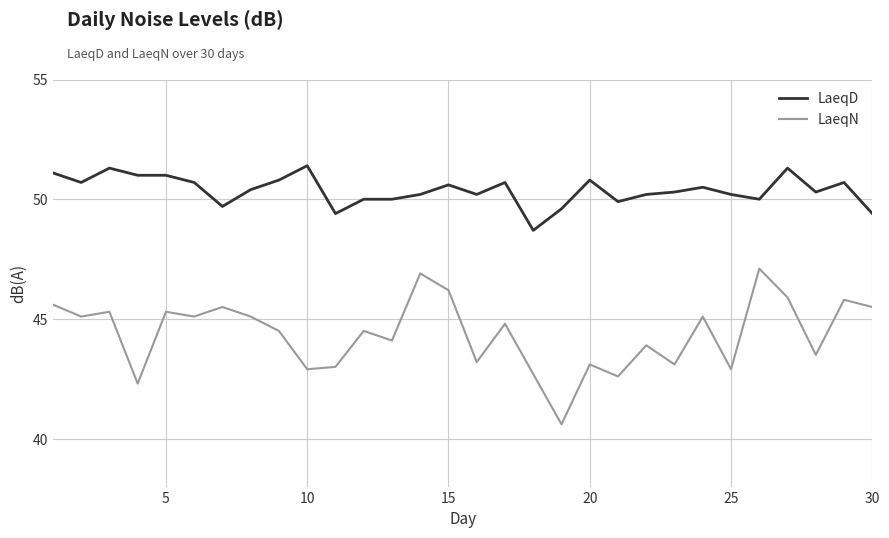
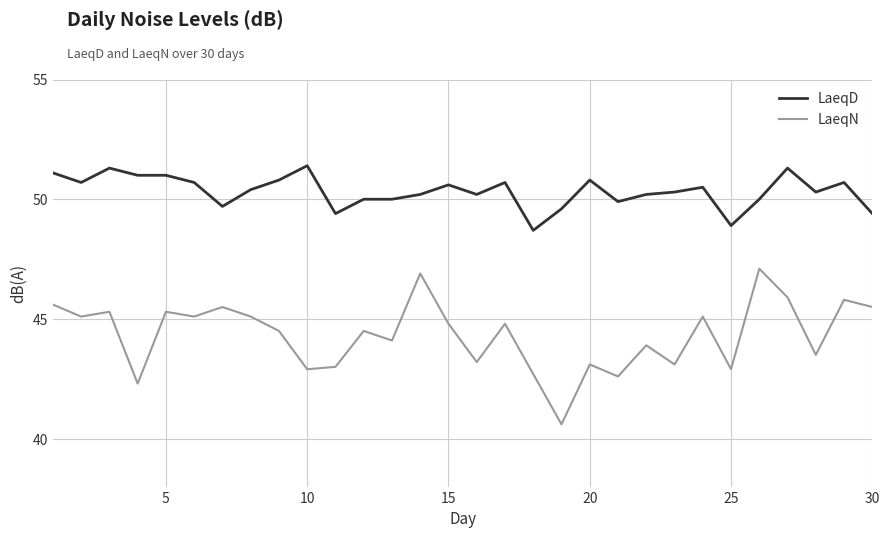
  {
    "LaeqD": {
      "5": 51.0,
      "10": 51.4,
      "15": 50.6,
      "20": 50.8,
-     "25": 50.2,
+     "25": 48.9,
      "30": 49.4
    },
    "LaeqN": {
      "5": 45.3,
      "10": 42.9,
-     "15": 46.2,
+     "15": 44.8,
      "20": 43.1,
      "25": 42.9,
      "30": 45.5
    }
  }
